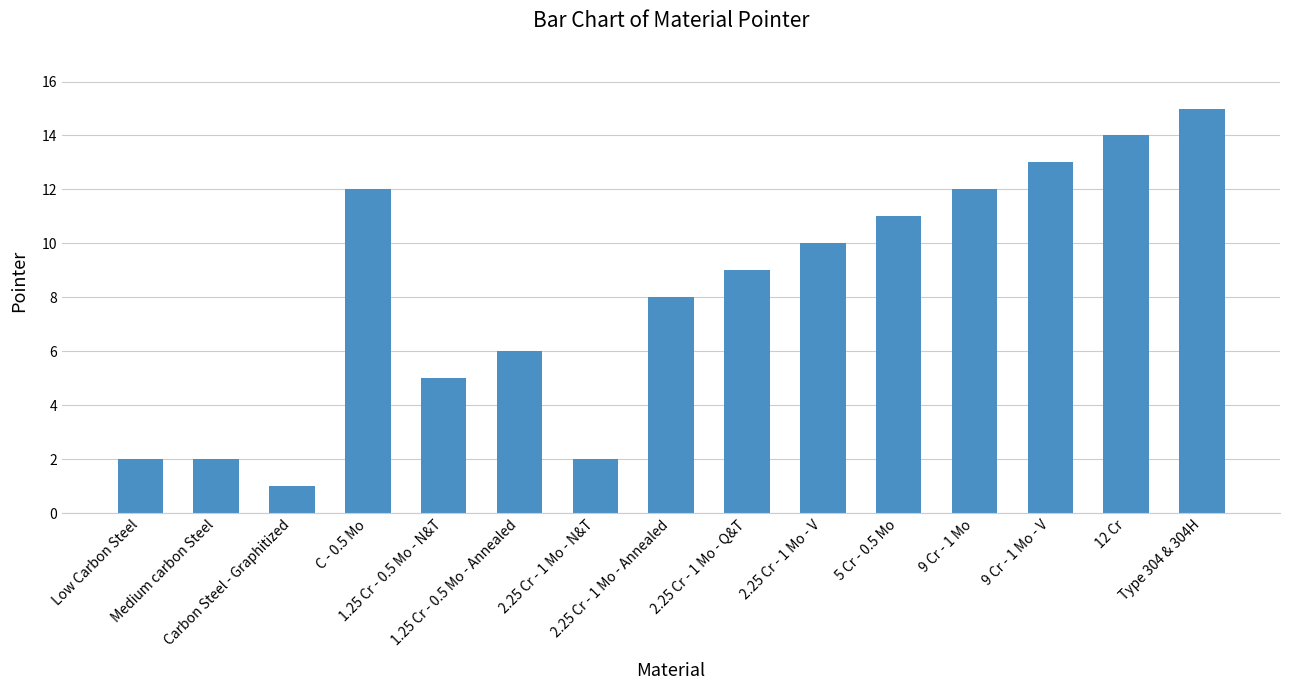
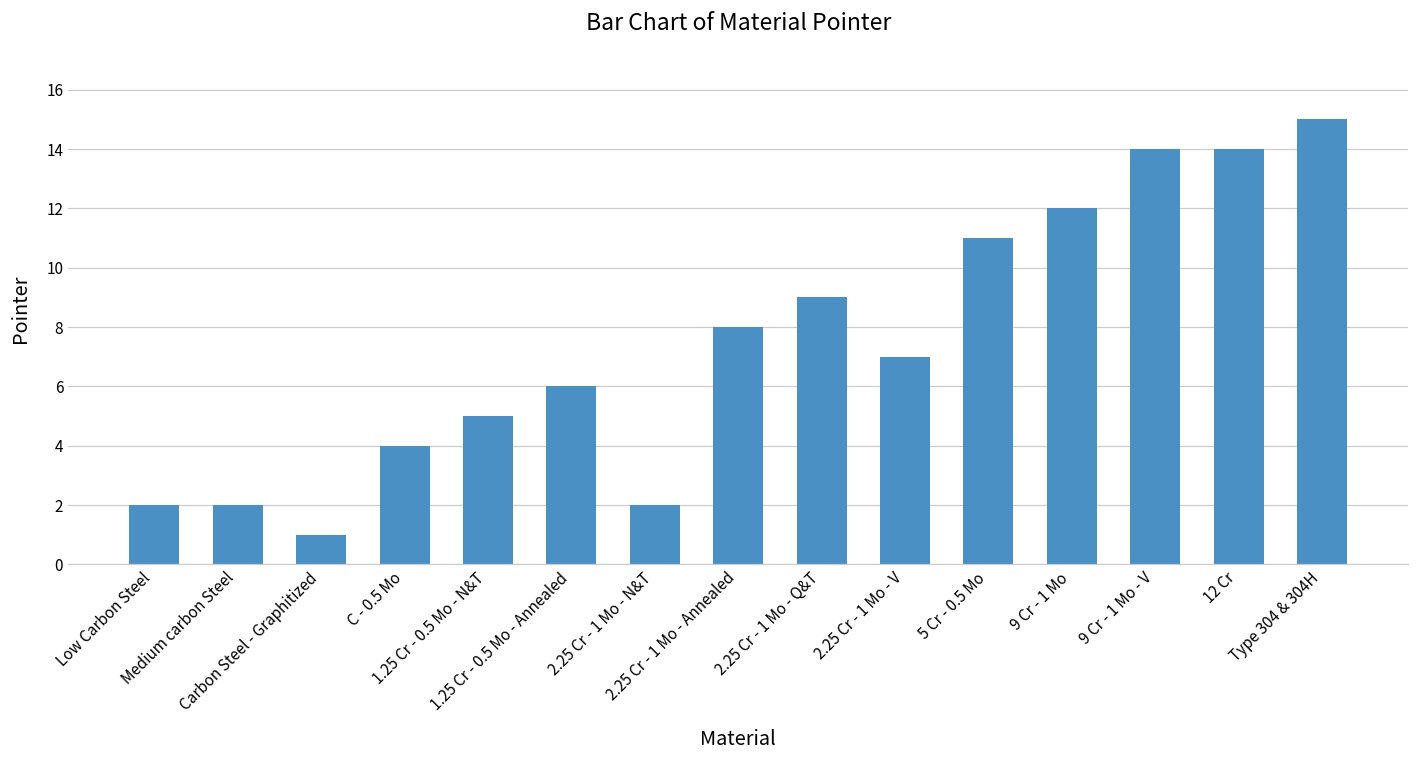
  {
    "Low Carbon Steel": 2,
    "Medium carbon Steel": 2,
    "Carbon Steel - Graphitized": 1,
-   "C - 0.5 Mo": 12,
+   "C - 0.5 Mo": 4,
    "1.25 Cr - 0.5 Mo - N&T": 5,
    "1.25 Cr - 0.5 Mo - Annealed": 6,
    "2.25 Cr - 1 Mo - N&T": 2,
    "2.25 Cr - 1 Mo - Annealed": 8,
    "2.25 Cr - 1 Mo - Q&T": 9,
-   "2.25 Cr - 1 Mo - V": 10,
+   "2.25 Cr - 1 Mo - V": 7,
    "5 Cr - 0.5 Mo": 11,
    "9 Cr - 1 Mo": 12,
-   "9 Cr - 1 Mo - V": 13,
+   "9 Cr - 1 Mo - V": 14,
    "12 Cr": 14,
    "Type 304 & 304H": 15
  }
